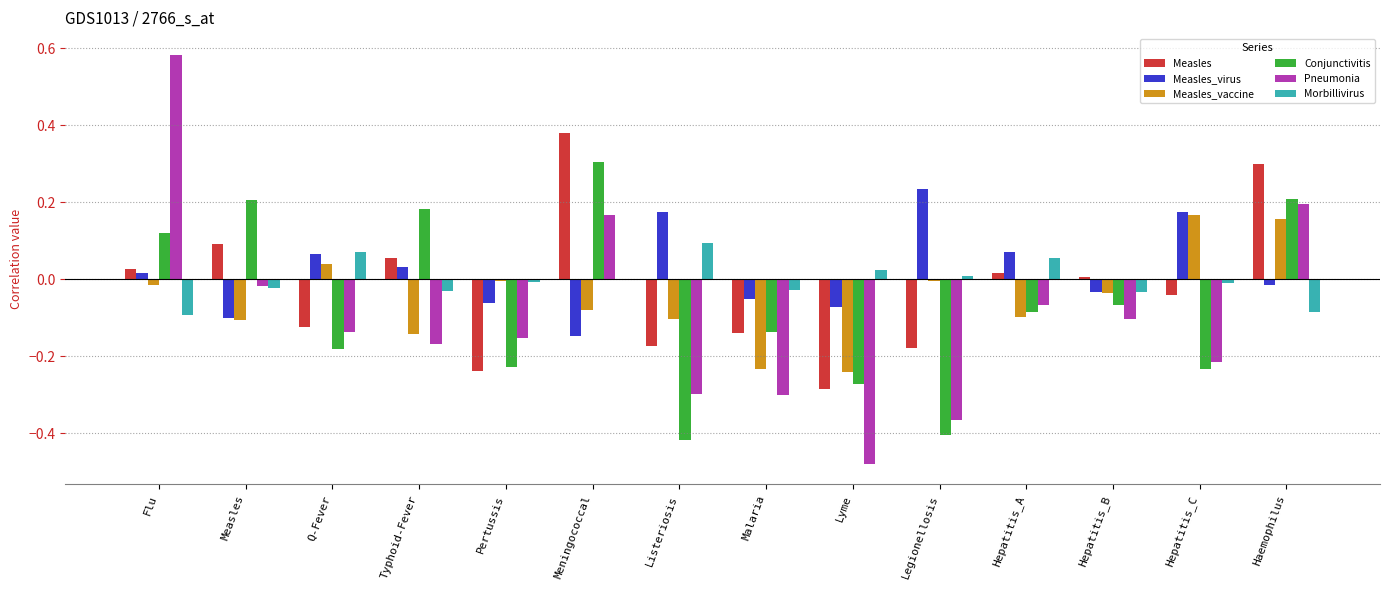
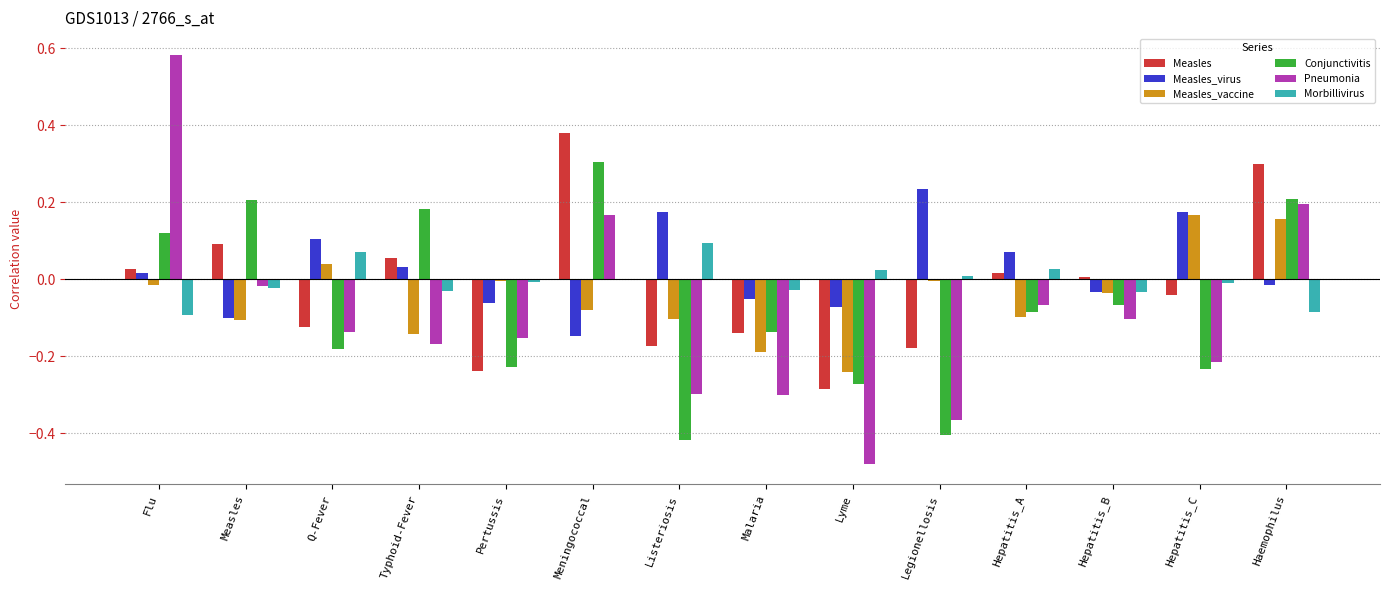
  {
    "Measles": {
      "Flu": 0.03,
      "Measles": 0.09,
      "Q-Fever": -0.12,
      "Typhoid-Fever": 0.06,
      "Pertussis": -0.24,
      "Meningococcal": 0.38,
      "Listeriosis": -0.17,
      "Malaria": -0.14,
      "Lyme": -0.28,
      "Legionellosis": -0.18,
      "Hepatitis_A": 0.02,
      "Hepatitis_C": -0.04,
      "Haemophilus": 0.30
    },
    "Measles_virus": {
      "Flu": 0.02,
      "Measles": -0.10,
-     "Q-Fever": 0.07,
+     "Q-Fever": 0.11,
      "Typhoid-Fever": 0.03,
      "Pertussis": -0.06,
      "Meningococcal": -0.15,
      "Listeriosis": 0.18,
      "Malaria": -0.05,
      "Lyme": -0.07,
      "Legionellosis": 0.24,
      "Hepatitis_A": 0.07,
      "Hepatitis_B": -0.03,
      "Hepatitis_C": 0.17,
      "Haemophilus": -0.01
    },
    "Measles_vaccine": {
      "Flu": -0.02,
      "Measles": -0.11,
      "Q-Fever": 0.04,
      "Typhoid-Fever": -0.14,
      "Meningococcal": -0.08,
      "Listeriosis": -0.10,
-     "Malaria": -0.23,
+     "Malaria": -0.19,
      "Lyme": -0.24,
      "Hepatitis_A": -0.10,
      "Hepatitis_B": -0.04,
      "Hepatitis_C": 0.17,
      "Haemophilus": 0.16
    },
    "Conjunctivitis": {
      "Flu": 0.12,
      "Measles": 0.21,
      "Q-Fever": -0.18,
      "Typhoid-Fever": 0.18,
      "Pertussis": -0.23,
      "Meningococcal": 0.30,
      "Listeriosis": -0.42,
      "Malaria": -0.14,
      "Lyme": -0.27,
      "Legionellosis": -0.40,
      "Hepatitis_A": -0.09,
      "Hepatitis_B": -0.07,
      "Hepatitis_C": -0.23,
      "Haemophilus": 0.21
    },
    "Pneumonia": {
      "Flu": 0.58,
      "Measles": -0.02,
      "Q-Fever": -0.14,
      "Typhoid-Fever": -0.17,
      "Pertussis": -0.15,
      "Meningococcal": 0.17,
      "Listeriosis": -0.30,
      "Malaria": -0.30,
      "Lyme": -0.48,
      "Legionellosis": -0.37,
      "Hepatitis_A": -0.07,
      "Hepatitis_B": -0.10,
      "Hepatitis_C": -0.21,
      "Haemophilus": 0.20
    },
    "Morbillivirus": {
      "Flu": -0.09,
      "Measles": -0.02,
      "Q-Fever": 0.07,
      "Typhoid-Fever": -0.03,
      "Pertussis": -0.01,
      "Listeriosis": 0.09,
      "Malaria": -0.03,
      "Lyme": 0.02,
      "Legionellosis": 0.01,
-     "Hepatitis_A": 0.06,
+     "Hepatitis_A": 0.03,
      "Hepatitis_B": -0.03,
      "Hepatitis_C": -0.01,
      "Haemophilus": -0.08
    }
  }
